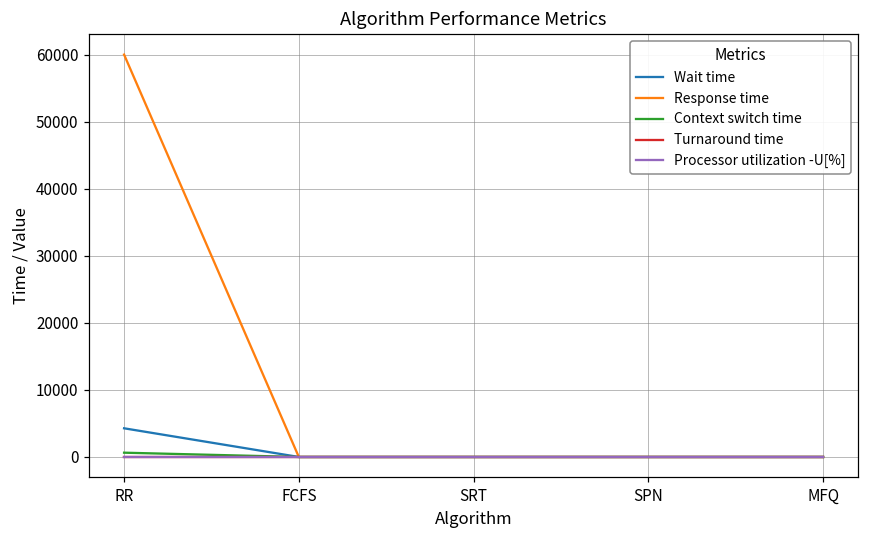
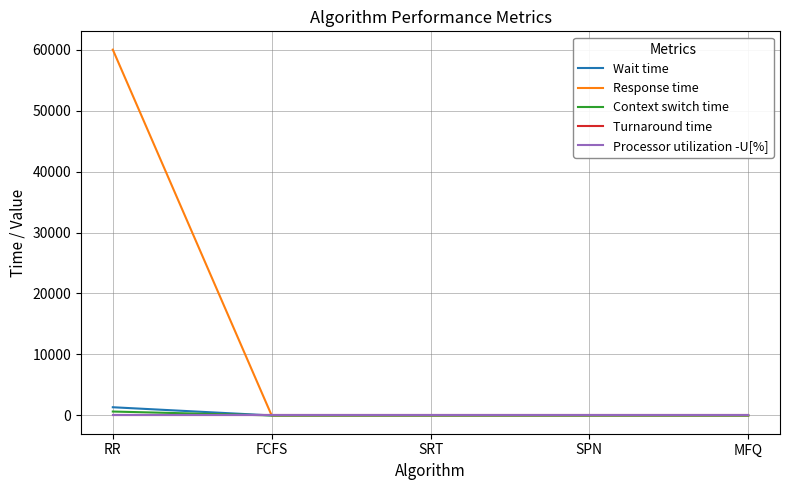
  {
    "Wait time": {
-     "RR": 4000
+     "RR": 1000
    },
    "Response time": {
      "RR": 60000
    },
    "Context switch time": {
      "RR": 1000
    },
    "Processor utilization -U[%]": {
      "RR": 0
    }
  }
